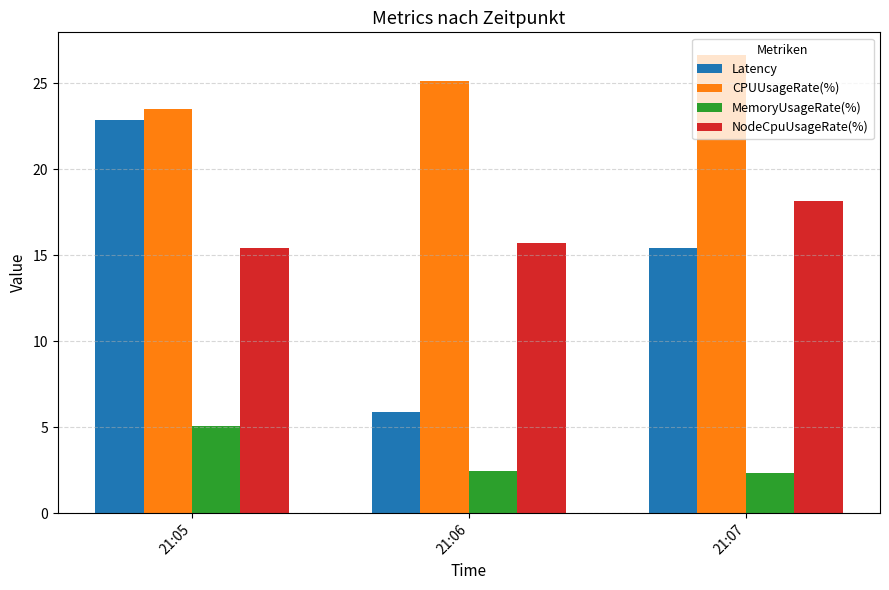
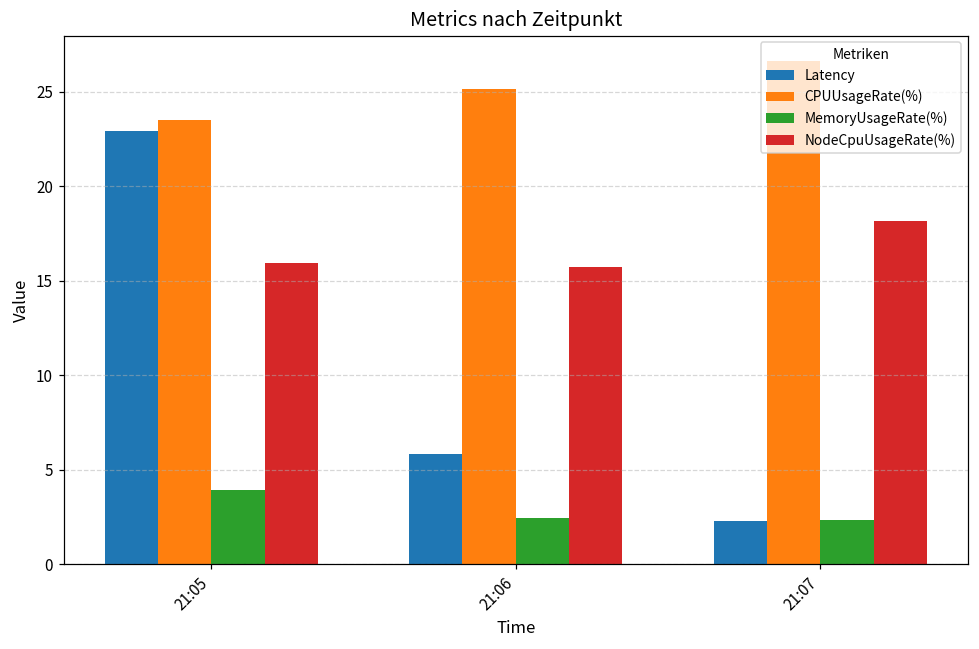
  {
    "Latency": {
      "21:05": 22.9,
      "21:06": 5.9,
-     "21:07": 15.4
+     "21:07": 2.3
    },
    "CPUUsageRate(%)": {
      "21:05": 23.5,
      "21:06": 25.1
    },
    "MemoryUsageRate(%)": {
-     "21:05": 5.1,
+     "21:05": 3.9,
      "21:06": 2.5,
      "21:07": 2.3
    },
    "NodeCpuUsageRate(%)": {
-     "21:05": 15.4,
+     "21:05": 15.9,
      "21:06": 15.7,
      "21:07": 18.2
    }
  }
